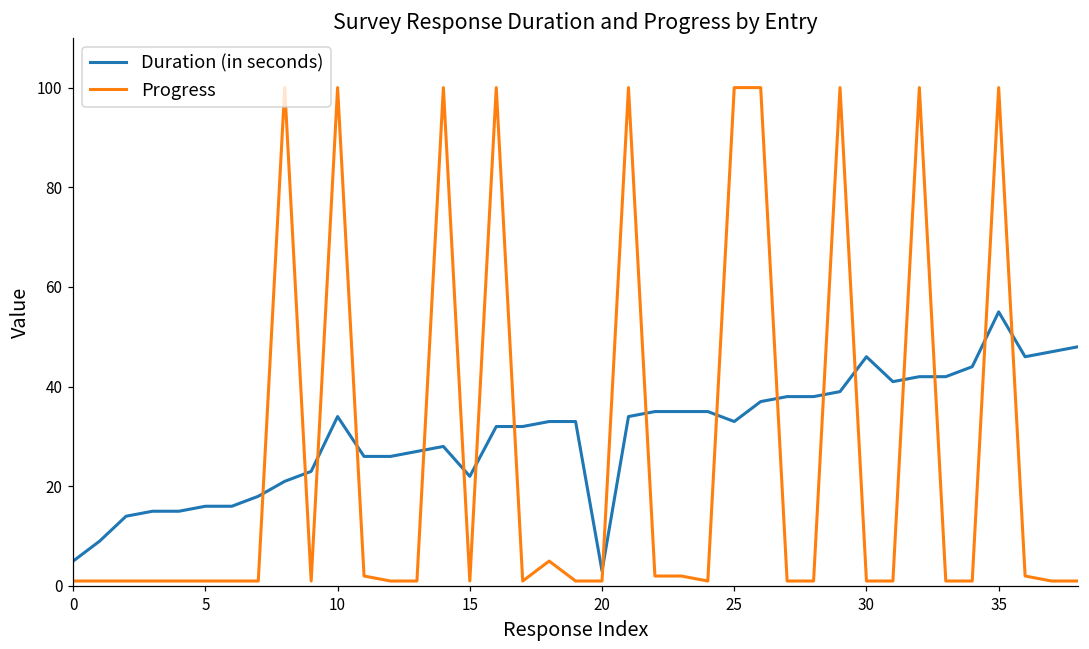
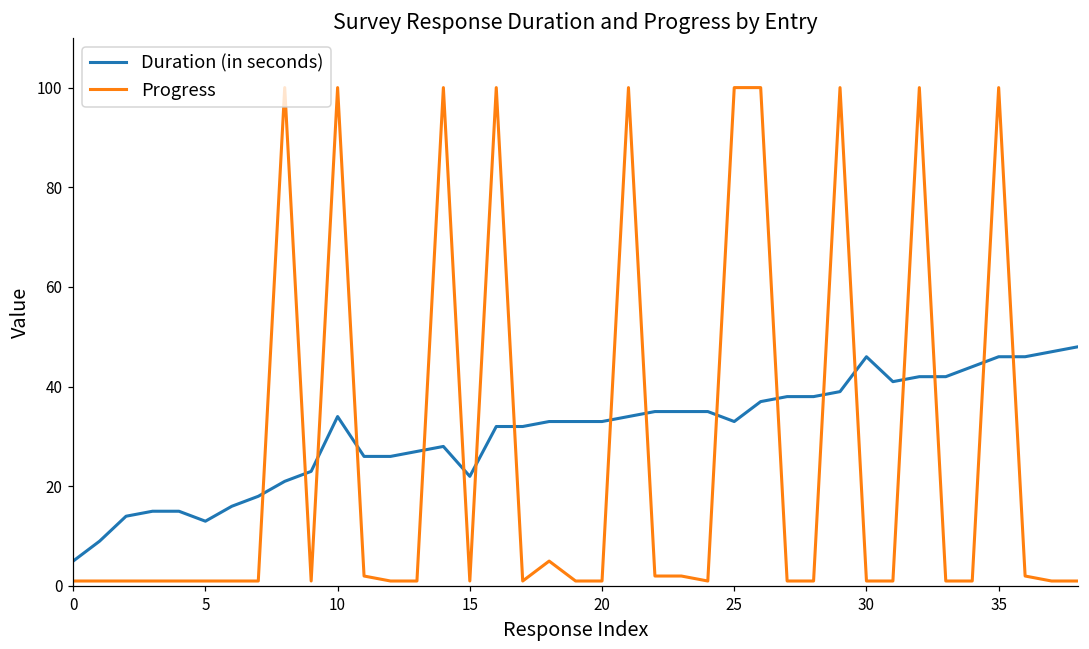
  {
    "Duration (in seconds)": {
      "0": 5,
-     "5": 16,
+     "5": 13,
      "10": 34,
      "15": 22,
-     "20": 3,
+     "20": 33,
      "25": 33,
      "30": 46,
-     "35": 55
+     "35": 46
    },
    "Progress": {
      "0": 1,
      "5": 1,
      "10": 100,
      "15": 1,
      "20": 1,
      "25": 100,
      "30": 1,
      "35": 100
    }
  }
